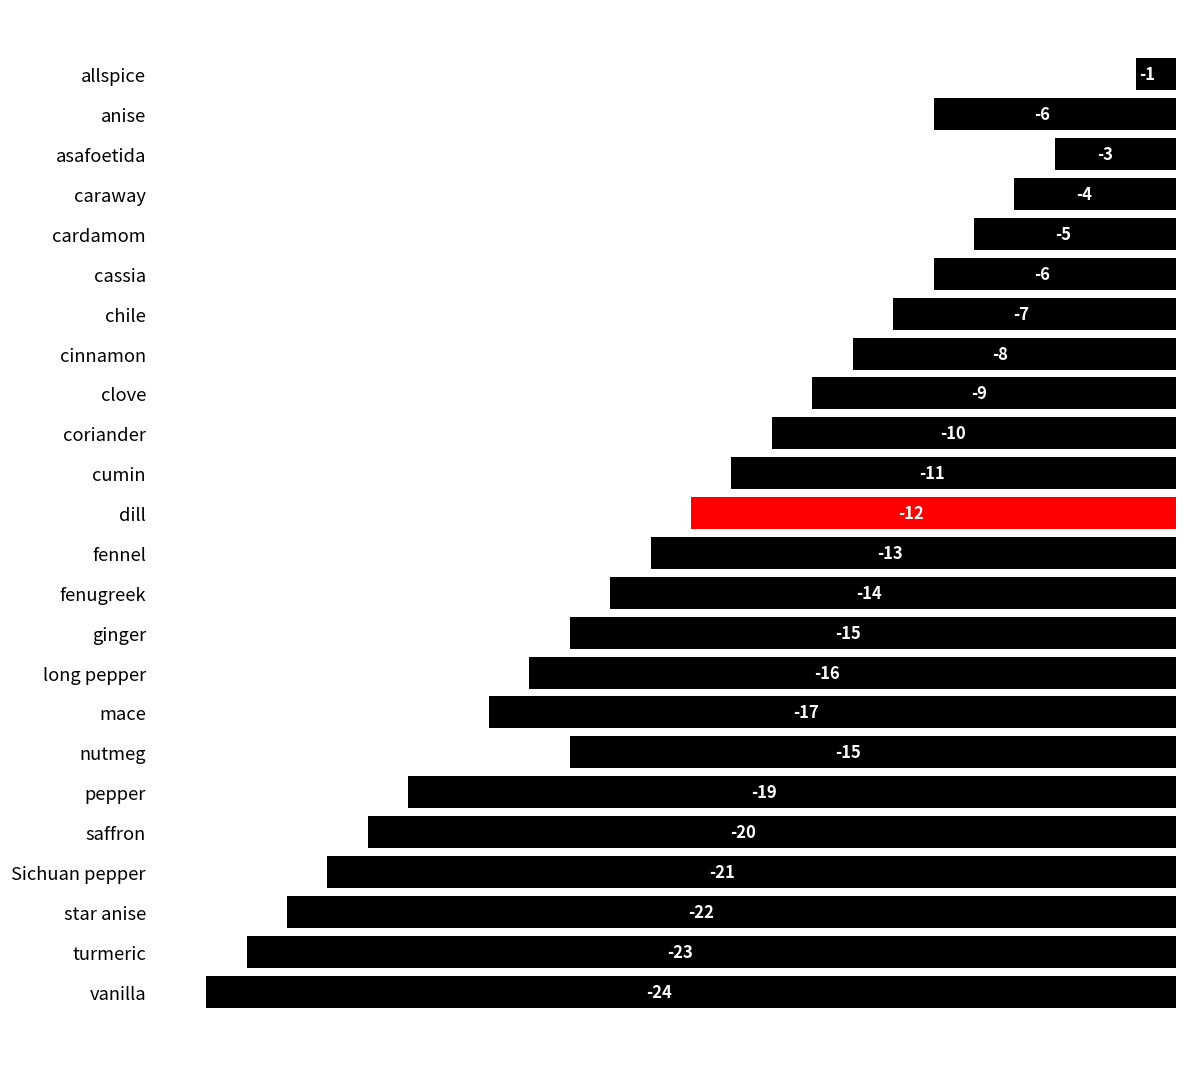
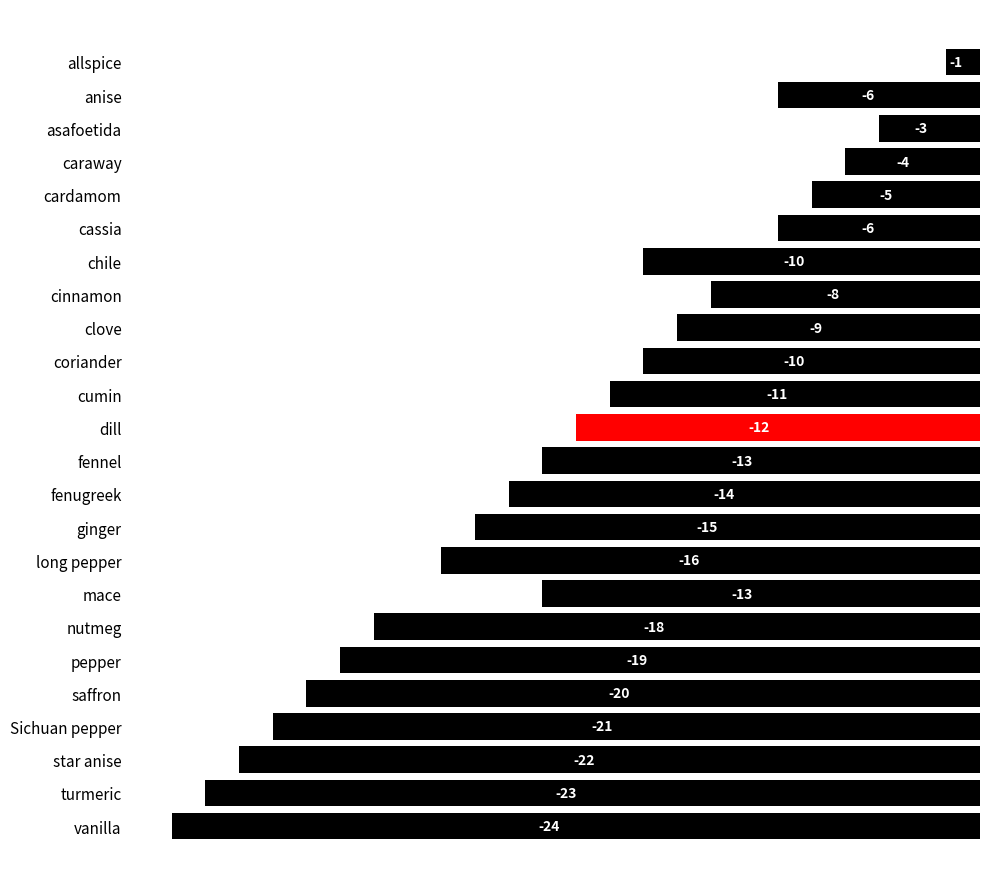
  {
    "allspice": -1,
    "anise": -6,
    "asafoetida": -3,
    "caraway": -4,
    "cardamom": -5,
    "cassia": -6,
-   "chile": -7,
+   "chile": -10,
    "cinnamon": -8,
    "clove": -9,
    "coriander": -10,
    "cumin": -11,
    "dill": -12,
    "fennel": -13,
    "fenugreek": -14,
    "ginger": -15,
    "long pepper": -16,
-   "mace": -17,
-   "nutmeg": -15,
+   "mace": -13,
+   "nutmeg": -18,
    "pepper": -19,
    "saffron": -20,
    "Sichuan pepper": -21,
    "star anise": -22,
    "turmeric": -23,
    "vanilla": -24
  }
